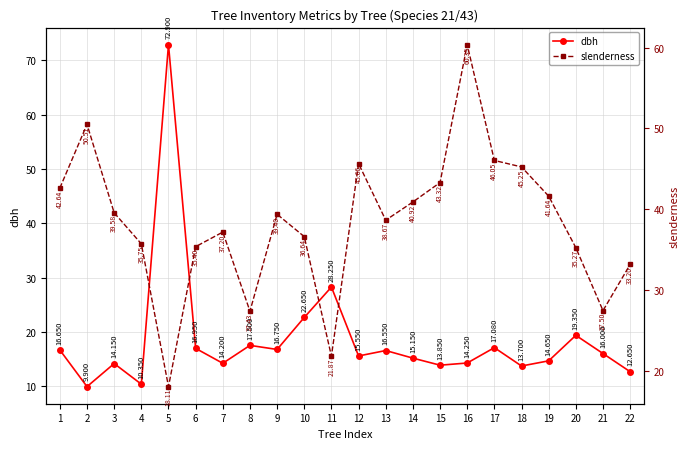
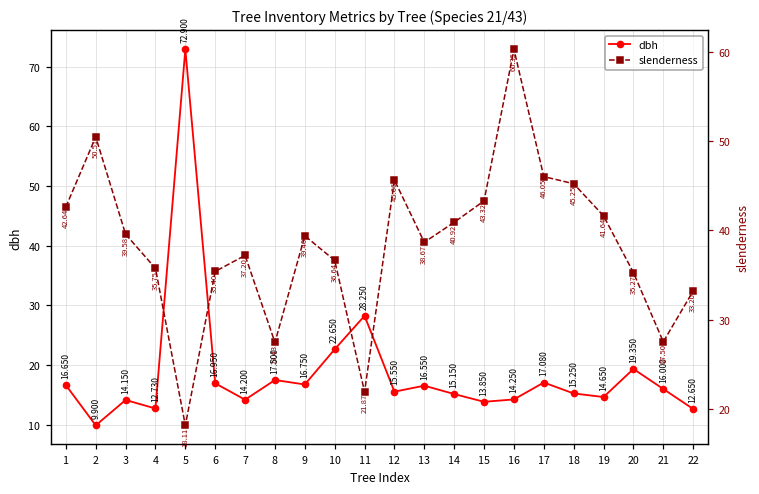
  {
    "dbh": {
      "1": 16.650,
      "2": 9.900,
      "3": 14.150,
-     "4": 10.350,
+     "4": 12.730,
      "5": 72.900,
      "6": 16.950,
      "7": 14.200,
      "9": 16.750,
      "10": 22.650,
      "11": 28.250,
      "12": 15.550,
      "13": 16.550,
      "14": 15.150,
      "15": 13.850,
      "16": 14.250,
      "17": 17.080,
-     "18": 13.700,
+     "18": 15.250,
      "19": 14.650,
      "20": 19.350,
      "22": 12.650
    },
    "slenderness": {
      "1": 42.64,
      "2": 50.51,
      "3": 39.58,
      "4": 35.75,
      "5": 18.11,
      "6": 35.40,
      "7": 37.20,
      "9": 39.40,
      "10": 36.64,
      "11": 21.87,
      "12": 45.66,
      "13": 38.67,
      "14": 40.92,
      "15": 43.32,
      "16": 60.35,
      "17": 46.05,
      "18": 45.25,
      "19": 41.64,
      "20": 35.27,
      "22": 33.20
    }
  }
